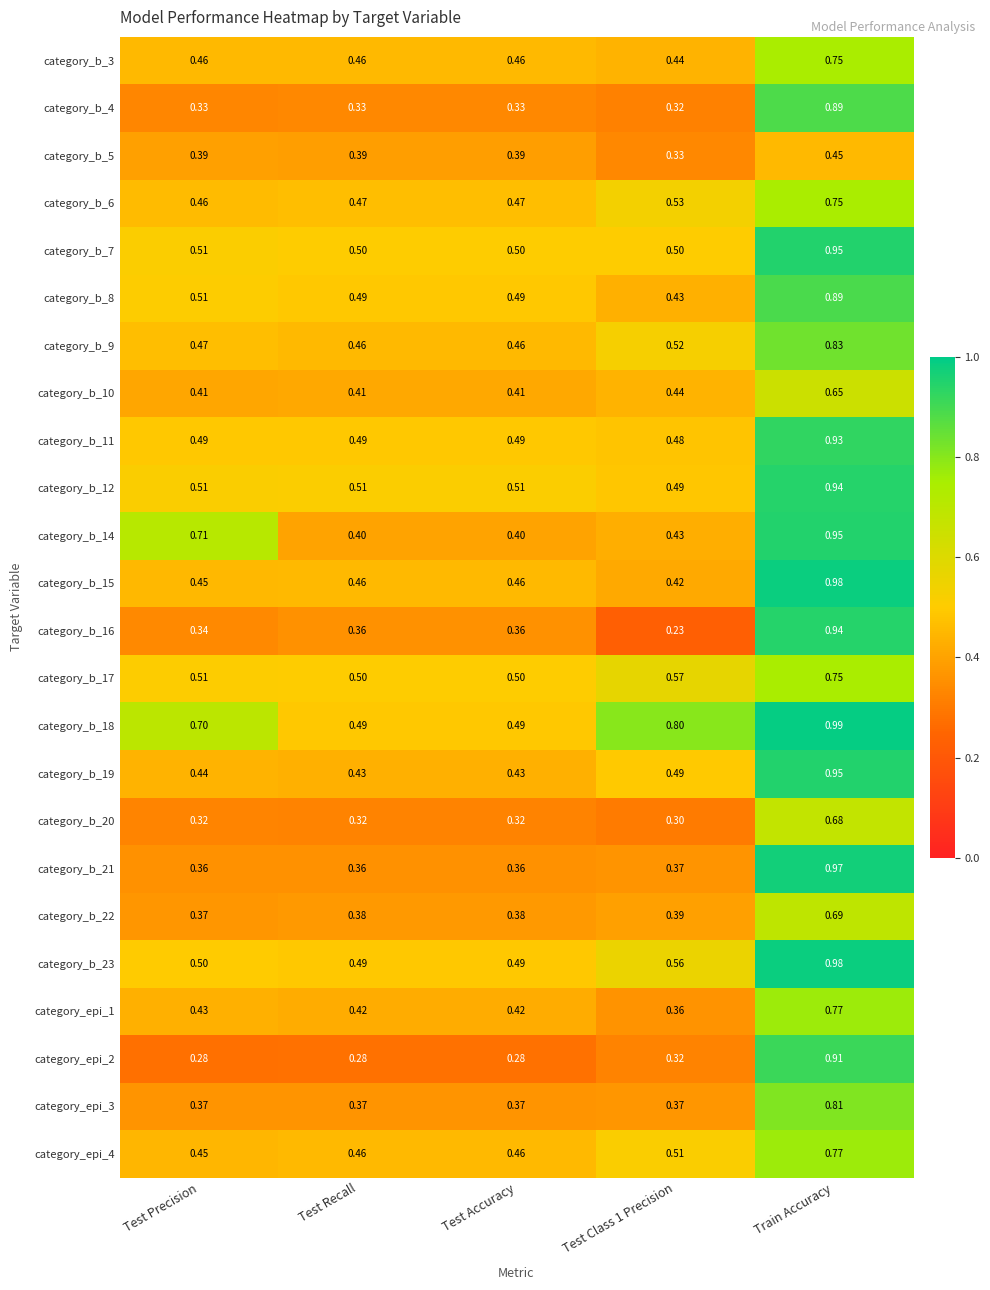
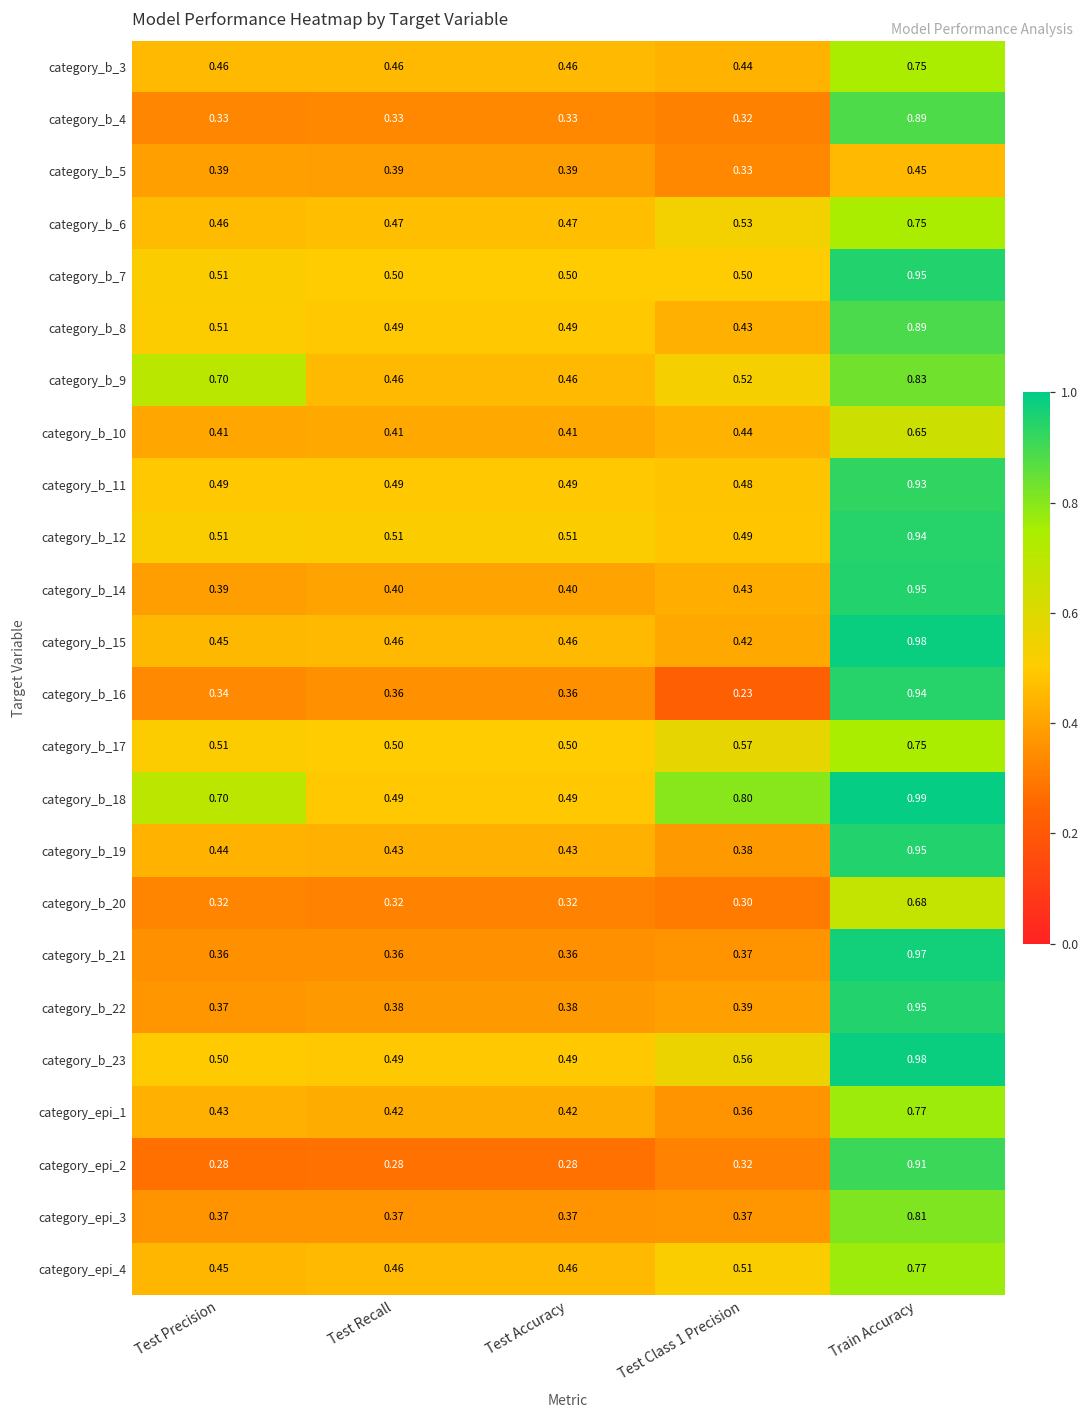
  {
    "category_b_3": {
      "Test Precision": 0.46,
      "Test Recall": 0.46,
      "Test Accuracy": 0.46,
      "Test Class 1 Precision": 0.44,
      "Train Accuracy": 0.75
    },
    "category_b_4": {
      "Test Precision": 0.33,
      "Test Recall": 0.33,
      "Test Accuracy": 0.33,
      "Test Class 1 Precision": 0.32,
      "Train Accuracy": 0.89
    },
    "category_b_5": {
      "Test Precision": 0.39,
      "Test Recall": 0.39,
      "Test Accuracy": 0.39,
      "Test Class 1 Precision": 0.33,
      "Train Accuracy": 0.45
    },
    "category_b_6": {
      "Test Precision": 0.46,
      "Test Recall": 0.47,
      "Test Accuracy": 0.47,
      "Test Class 1 Precision": 0.53,
      "Train Accuracy": 0.75
    },
    "category_b_7": {
      "Test Precision": 0.51,
      "Test Recall": 0.50,
      "Test Accuracy": 0.50,
      "Test Class 1 Precision": 0.50,
      "Train Accuracy": 0.95
    },
    "category_b_8": {
      "Test Precision": 0.51,
      "Test Recall": 0.49,
      "Test Accuracy": 0.49,
      "Test Class 1 Precision": 0.43,
      "Train Accuracy": 0.89
    },
    "category_b_9": {
-     "Test Precision": 0.47,
+     "Test Precision": 0.70,
      "Test Recall": 0.46,
      "Test Accuracy": 0.46,
      "Test Class 1 Precision": 0.52,
      "Train Accuracy": 0.83
    },
    "category_b_10": {
      "Test Precision": 0.41,
      "Test Recall": 0.41,
      "Test Accuracy": 0.41,
      "Test Class 1 Precision": 0.44,
      "Train Accuracy": 0.65
    },
    "category_b_11": {
      "Test Precision": 0.49,
      "Test Recall": 0.49,
      "Test Accuracy": 0.49,
      "Test Class 1 Precision": 0.48,
      "Train Accuracy": 0.93
    },
    "category_b_12": {
      "Test Precision": 0.51,
      "Test Recall": 0.51,
      "Test Accuracy": 0.51,
      "Test Class 1 Precision": 0.49,
      "Train Accuracy": 0.94
    },
    "category_b_14": {
-     "Test Precision": 0.71,
+     "Test Precision": 0.39,
      "Test Recall": 0.40,
      "Test Accuracy": 0.40,
      "Test Class 1 Precision": 0.43,
      "Train Accuracy": 0.95
    },
    "category_b_15": {
      "Test Precision": 0.45,
      "Test Recall": 0.46,
      "Test Accuracy": 0.46,
      "Test Class 1 Precision": 0.42,
      "Train Accuracy": 0.98
    },
    "category_b_16": {
      "Test Precision": 0.34,
      "Test Recall": 0.36,
      "Test Accuracy": 0.36,
      "Test Class 1 Precision": 0.23,
      "Train Accuracy": 0.94
    },
    "category_b_17": {
      "Test Precision": 0.51,
      "Test Recall": 0.50,
      "Test Accuracy": 0.50,
      "Test Class 1 Precision": 0.57,
      "Train Accuracy": 0.75
    },
    "category_b_18": {
      "Test Precision": 0.70,
      "Test Recall": 0.49,
      "Test Accuracy": 0.49,
      "Test Class 1 Precision": 0.80,
      "Train Accuracy": 0.99
    },
    "category_b_19": {
      "Test Precision": 0.44,
      "Test Recall": 0.43,
      "Test Accuracy": 0.43,
-     "Test Class 1 Precision": 0.49,
+     "Test Class 1 Precision": 0.38,
      "Train Accuracy": 0.95
    },
    "category_b_20": {
      "Test Precision": 0.32,
      "Test Recall": 0.32,
      "Test Accuracy": 0.32,
      "Test Class 1 Precision": 0.30,
      "Train Accuracy": 0.68
    },
    "category_b_21": {
      "Test Precision": 0.36,
      "Test Recall": 0.36,
      "Test Accuracy": 0.36,
      "Test Class 1 Precision": 0.37,
      "Train Accuracy": 0.97
    },
    "category_b_22": {
      "Test Precision": 0.37,
      "Test Recall": 0.38,
      "Test Accuracy": 0.38,
      "Test Class 1 Precision": 0.39,
-     "Train Accuracy": 0.69
+     "Train Accuracy": 0.95
    },
    "category_b_23": {
      "Test Precision": 0.50,
      "Test Recall": 0.49,
      "Test Accuracy": 0.49,
      "Test Class 1 Precision": 0.56,
      "Train Accuracy": 0.98
    },
    "category_epi_1": {
      "Test Precision": 0.43,
      "Test Recall": 0.42,
      "Test Accuracy": 0.42,
      "Test Class 1 Precision": 0.36,
      "Train Accuracy": 0.77
    },
    "category_epi_2": {
      "Test Precision": 0.28,
      "Test Recall": 0.28,
      "Test Accuracy": 0.28,
      "Test Class 1 Precision": 0.32,
      "Train Accuracy": 0.91
    },
    "category_epi_3": {
      "Test Precision": 0.37,
      "Test Recall": 0.37,
      "Test Accuracy": 0.37,
      "Test Class 1 Precision": 0.37,
      "Train Accuracy": 0.81
    },
    "category_epi_4": {
      "Test Precision": 0.45,
      "Test Recall": 0.46,
      "Test Accuracy": 0.46,
      "Test Class 1 Precision": 0.51,
      "Train Accuracy": 0.77
    }
  }
